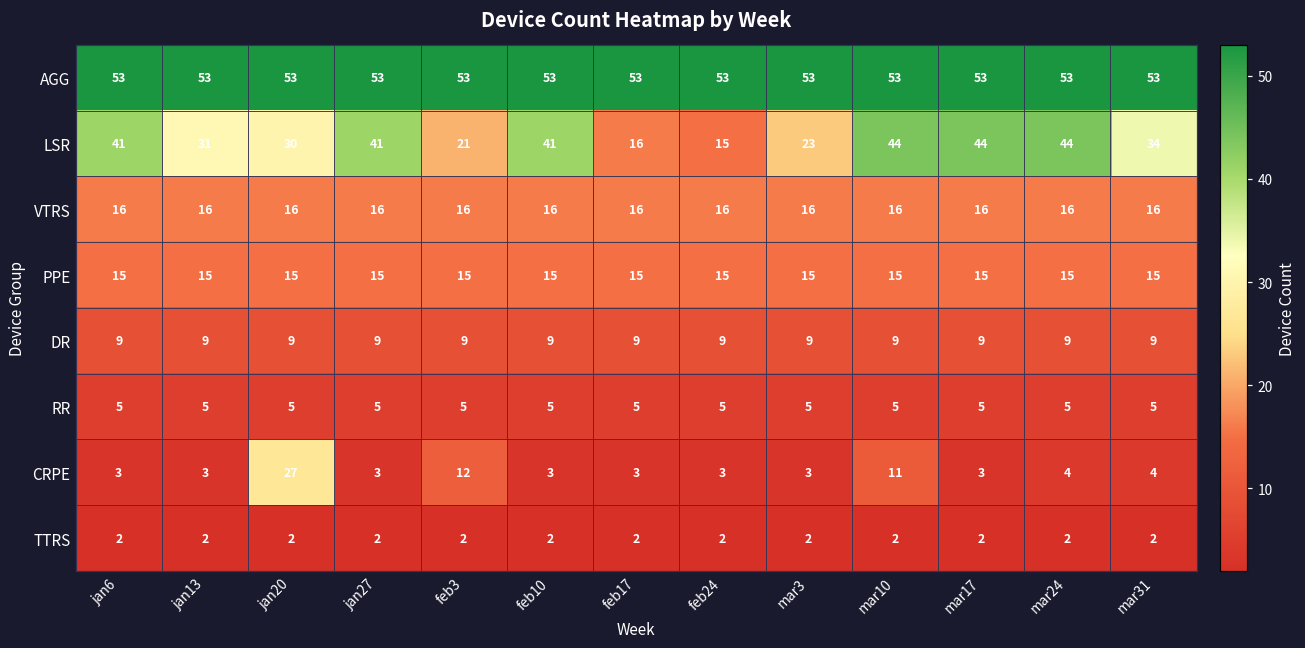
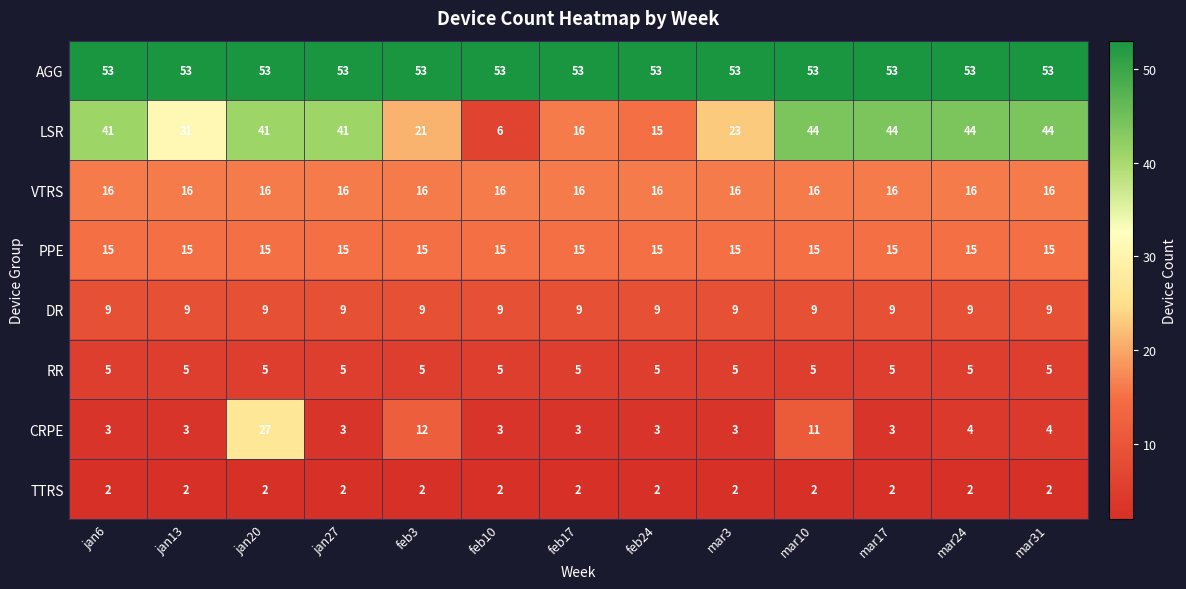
  {
    "AGG": {
      "jan6": 53,
      "jan13": 53,
      "jan20": 53,
      "jan27": 53,
      "feb3": 53,
      "feb10": 53,
      "feb17": 53,
      "feb24": 53,
      "mar3": 53,
      "mar10": 53,
      "mar17": 53,
      "mar24": 53,
      "mar31": 53
    },
    "LSR": {
      "jan6": 41,
      "jan13": 31,
-     "jan20": 30,
+     "jan20": 41,
      "jan27": 41,
      "feb3": 21,
-     "feb10": 41,
+     "feb10": 6,
      "feb17": 16,
      "feb24": 15,
      "mar3": 23,
      "mar10": 44,
      "mar17": 44,
      "mar24": 44,
-     "mar31": 34
+     "mar31": 44
    },
    "VTRS": {
      "jan6": 16,
      "jan13": 16,
      "jan20": 16,
      "jan27": 16,
      "feb3": 16,
      "feb10": 16,
      "feb17": 16,
      "feb24": 16,
      "mar3": 16,
      "mar10": 16,
      "mar17": 16,
      "mar24": 16,
      "mar31": 16
    },
    "PPE": {
      "jan6": 15,
      "jan13": 15,
      "jan20": 15,
      "jan27": 15,
      "feb3": 15,
      "feb10": 15,
      "feb17": 15,
      "feb24": 15,
      "mar3": 15,
      "mar10": 15,
      "mar17": 15,
      "mar24": 15,
      "mar31": 15
    },
    "DR": {
      "jan6": 9,
      "jan13": 9,
      "jan20": 9,
      "jan27": 9,
      "feb3": 9,
      "feb10": 9,
      "feb17": 9,
      "feb24": 9,
      "mar3": 9,
      "mar10": 9,
      "mar17": 9,
      "mar24": 9,
      "mar31": 9
    },
    "RR": {
      "jan6": 5,
      "jan13": 5,
      "jan20": 5,
      "jan27": 5,
      "feb3": 5,
      "feb10": 5,
      "feb17": 5,
      "feb24": 5,
      "mar3": 5,
      "mar10": 5,
      "mar17": 5,
      "mar24": 5,
      "mar31": 5
    },
    "CRPE": {
      "jan6": 3,
      "jan13": 3,
      "jan20": 27,
      "jan27": 3,
      "feb3": 12,
      "feb10": 3,
      "feb17": 3,
      "feb24": 3,
      "mar3": 3,
      "mar10": 11,
      "mar17": 3,
      "mar24": 4,
      "mar31": 4
    },
    "TTRS": {
      "jan6": 2,
      "jan13": 2,
      "jan20": 2,
      "jan27": 2,
      "feb3": 2,
      "feb10": 2,
      "feb17": 2,
      "feb24": 2,
      "mar3": 2,
      "mar10": 2,
      "mar17": 2,
      "mar24": 2,
      "mar31": 2
    }
  }
